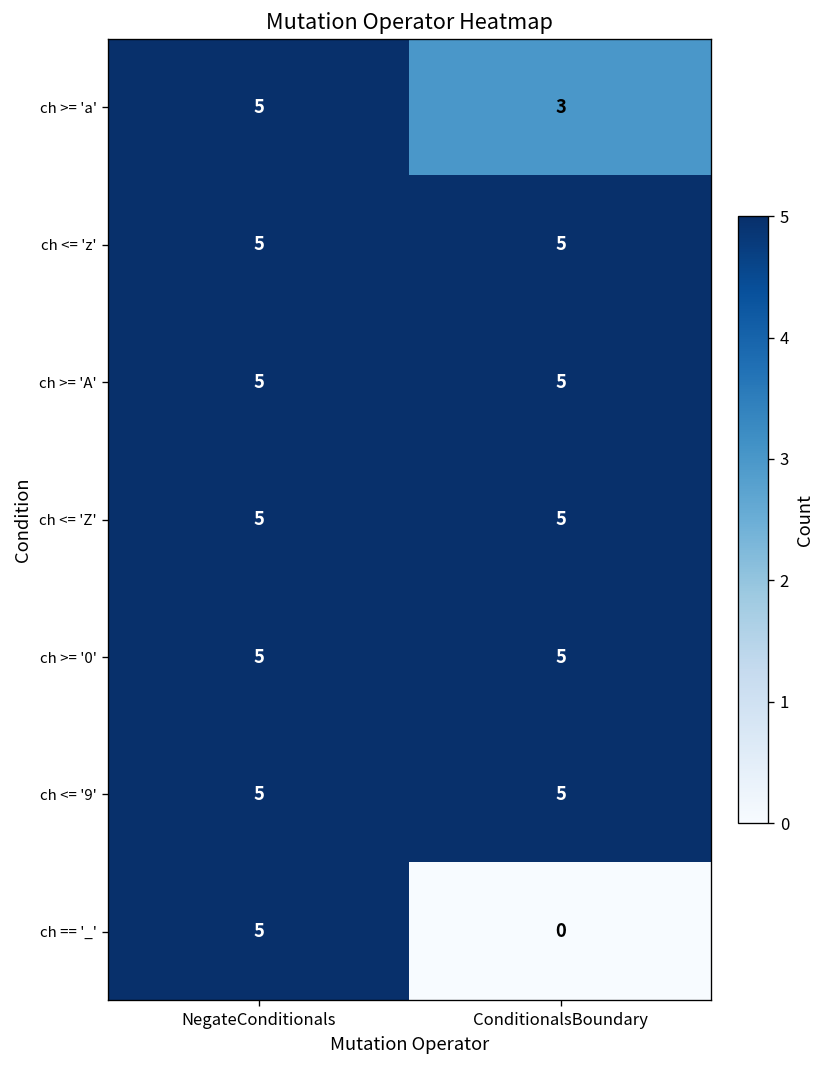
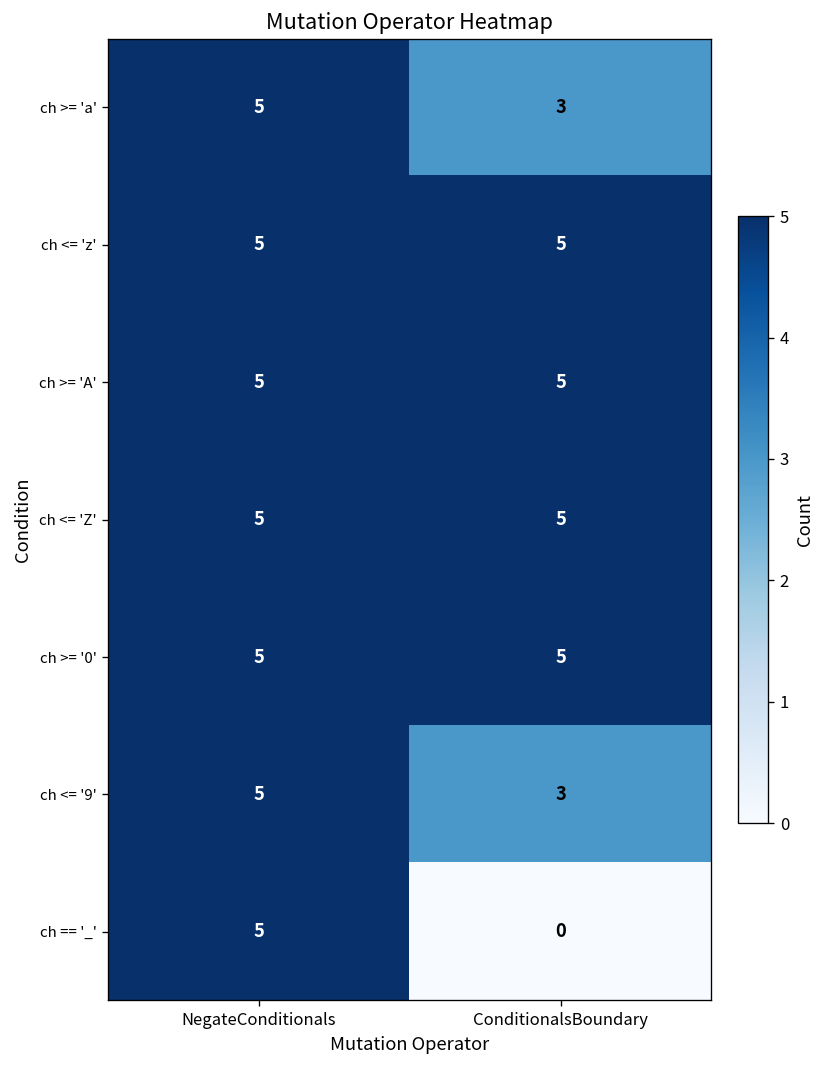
  {
    "ch >= 'a'": {
      "NegateConditionals": 5,
      "ConditionalsBoundary": 3
    },
    "ch <= 'z'": {
      "NegateConditionals": 5,
      "ConditionalsBoundary": 5
    },
    "ch >= 'A'": {
      "NegateConditionals": 5,
      "ConditionalsBoundary": 5
    },
    "ch <= 'Z'": {
      "NegateConditionals": 5,
      "ConditionalsBoundary": 5
    },
    "ch >= '0'": {
      "NegateConditionals": 5,
      "ConditionalsBoundary": 5
    },
    "ch <= '9'": {
      "NegateConditionals": 5,
-     "ConditionalsBoundary": 5
+     "ConditionalsBoundary": 3
    },
    "ch == '_'": {
      "NegateConditionals": 5,
      "ConditionalsBoundary": 0
    }
  }
